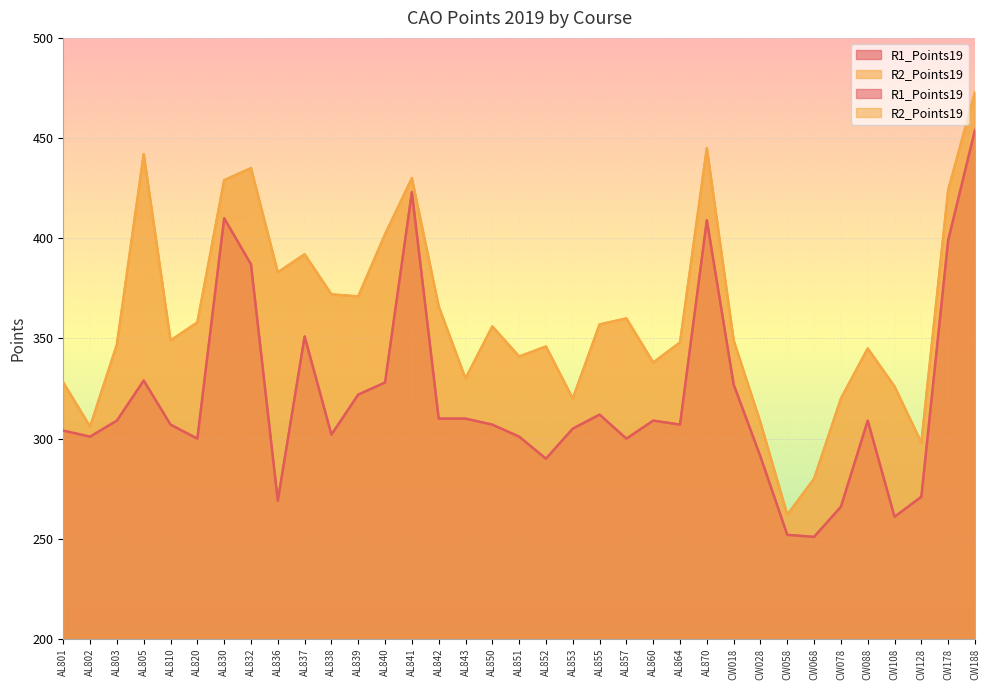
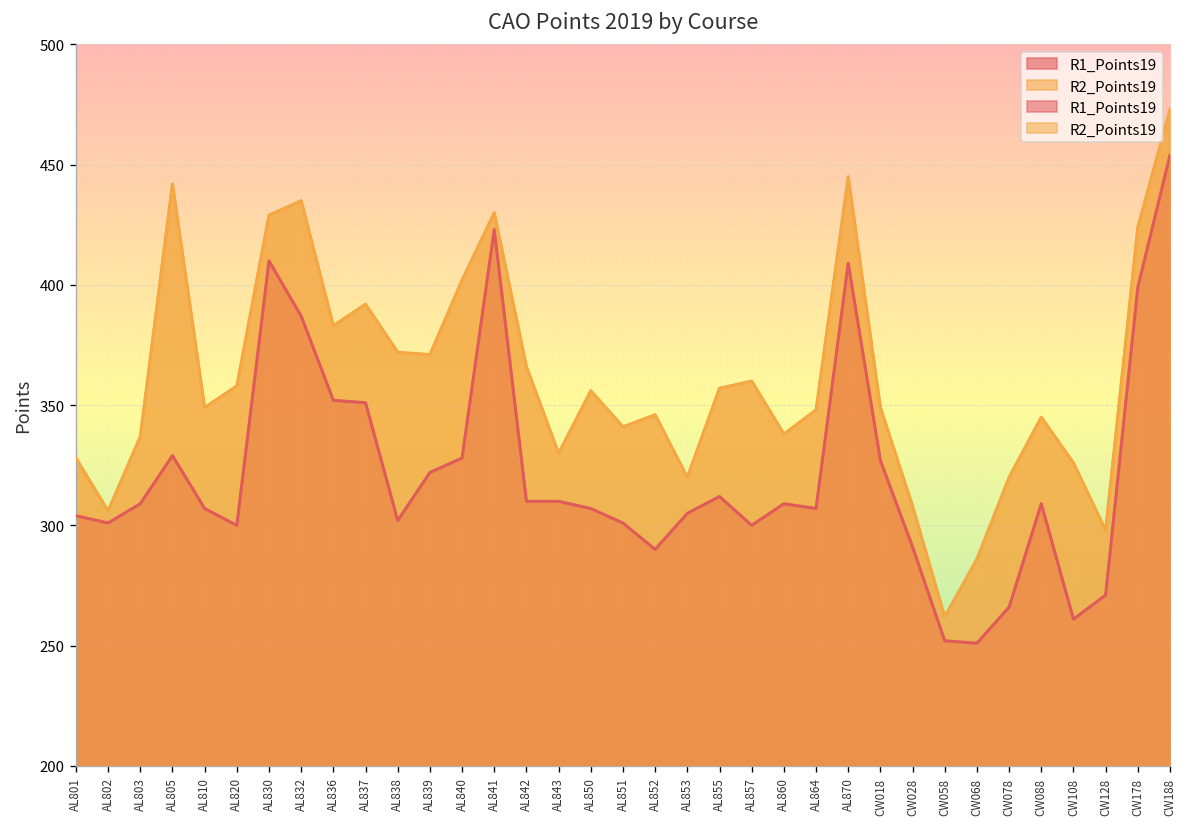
  {
    "R1_Points19": {
      "AL801": 304,
      "AL802": 301,
      "AL803": 309,
      "AL805": 329,
      "AL810": 307,
      "AL820": 300,
      "AL830": 410,
      "AL832": 387,
-     "AL836": 269,
+     "AL836": 352,
      "AL837": 351,
      "AL838": 302,
      "AL839": 322,
      "AL840": 328,
      "AL841": 423,
      "AL842": 310,
      "AL843": 310,
      "AL850": 307,
      "AL851": 301,
      "AL852": 290,
      "AL853": 305,
      "AL855": 312,
      "AL857": 300,
      "AL860": 309,
      "AL864": 307,
      "AL870": 409,
      "CW018": 327,
      "CW028": 291,
      "CW058": 252,
      "CW068": 251,
      "CW078": 266,
      "CW088": 309,
      "CW108": 261,
      "CW128": 271,
      "CW178": 399,
      "CW188": 454
    },
    "R2_Points19": {
      "AL801": 328,
      "AL802": 306,
-     "AL803": 347,
+     "AL803": 337,
      "AL805": 442,
      "AL810": 349,
      "AL820": 358,
      "AL830": 429,
      "AL832": 435,
      "AL836": 383,
      "AL837": 392,
      "AL838": 372,
      "AL839": 371,
      "AL840": 402,
      "AL841": 430,
      "AL842": 366,
      "AL843": 330,
      "AL850": 356,
      "AL851": 341,
      "AL852": 346,
      "AL853": 320,
      "AL855": 357,
      "AL857": 360,
      "AL860": 338,
      "AL864": 348,
      "AL870": 445,
      "CW018": 349,
      "CW028": 308,
      "CW058": 262,
-     "CW068": 280,
+     "CW068": 286,
      "CW078": 320,
      "CW088": 345,
      "CW108": 326,
      "CW128": 298,
      "CW178": 424,
      "CW188": 473
    }
  }
